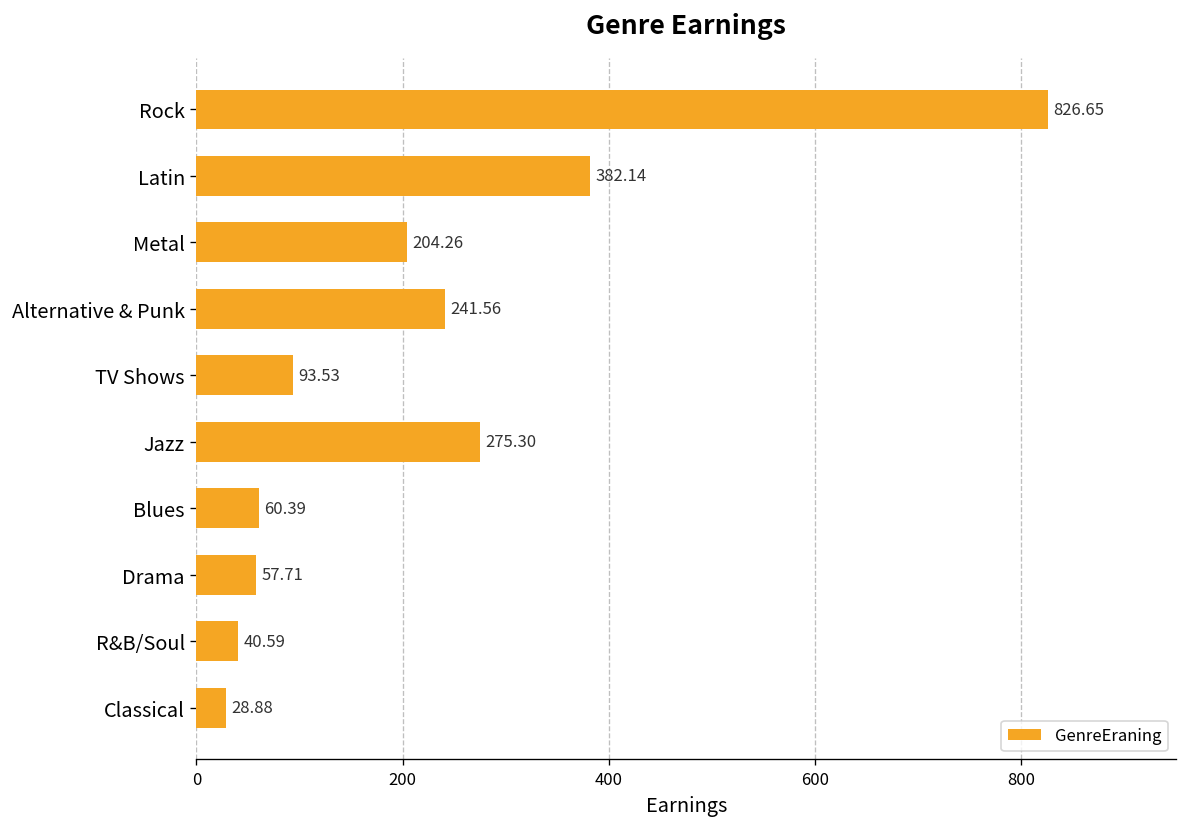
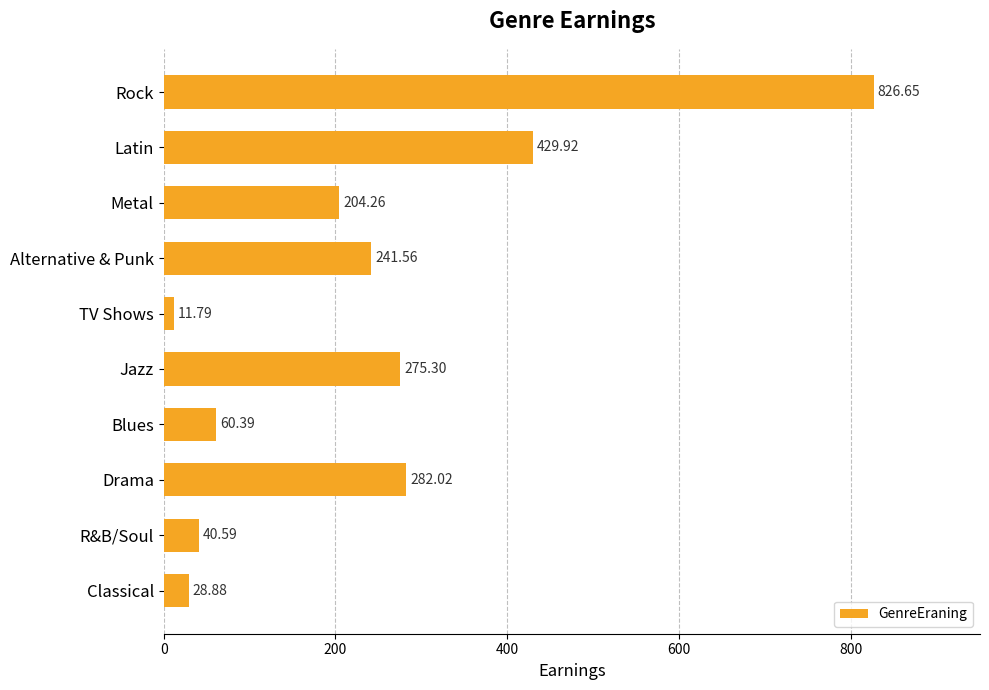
  {
    "Rock": 826.65,
-   "Latin": 382.14,
+   "Latin": 429.92,
    "Metal": 204.26,
    "Alternative & Punk": 241.56,
-   "TV Shows": 93.53,
+   "TV Shows": 11.79,
    "Jazz": 275.30,
    "Blues": 60.39,
-   "Drama": 57.71,
+   "Drama": 282.02,
    "R&B/Soul": 40.59,
    "Classical": 28.88
  }
